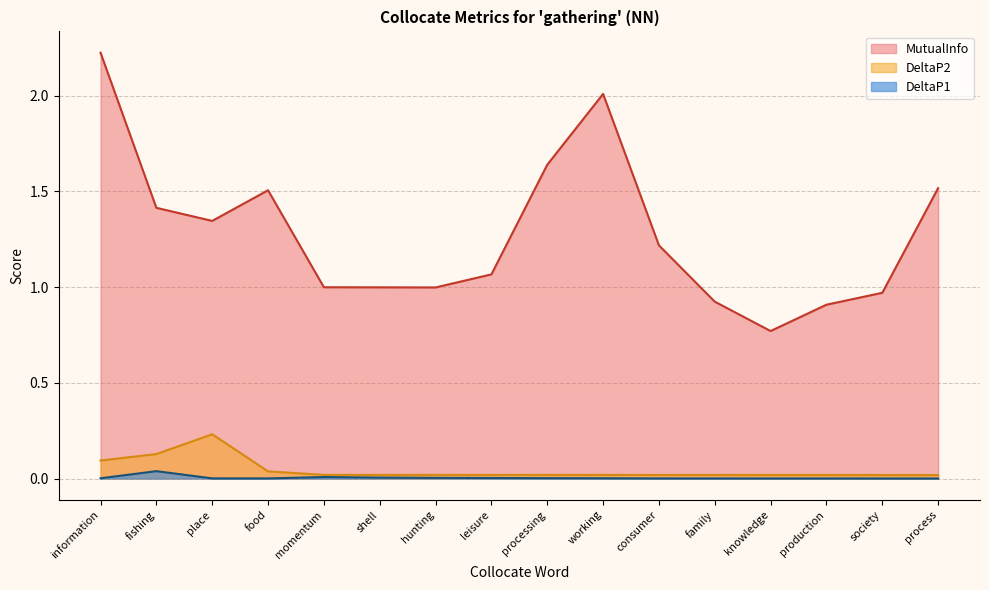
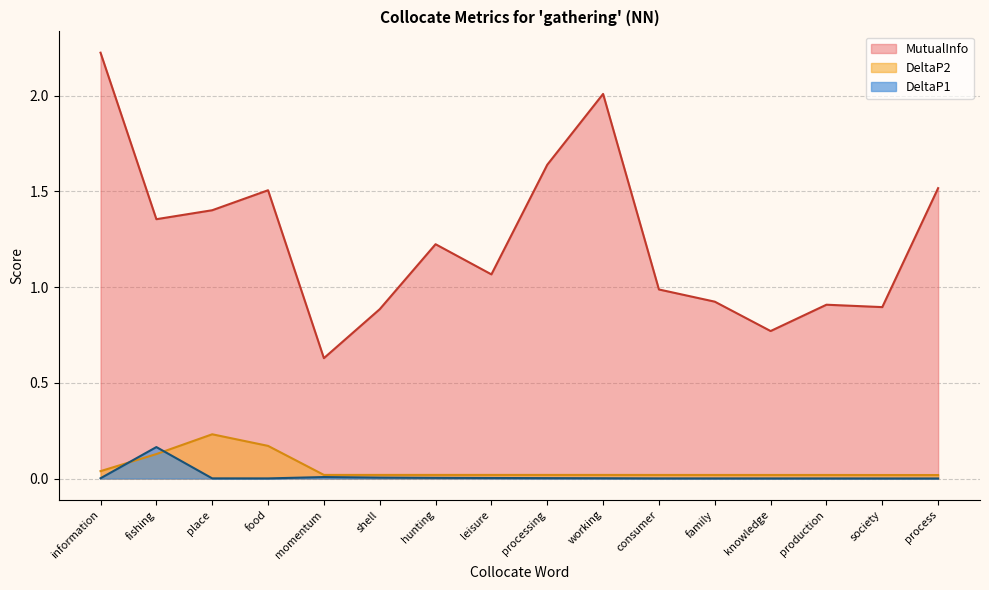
  {
    "MutualInfo": {
      "information": 2.22,
-     "fishing": 1.41,
-     "place": 1.35,
+     "fishing": 1.35,
+     "place": 1.40,
      "food": 1.51,
-     "momentum": 1.00,
-     "shell": 1.00,
-     "hunting": 1.00,
+     "momentum": 0.63,
+     "shell": 0.88,
+     "hunting": 1.22,
      "leisure": 1.07,
      "processing": 1.64,
      "working": 2.01,
-     "consumer": 1.22,
+     "consumer": 0.99,
      "family": 0.92,
      "knowledge": 0.77,
      "production": 0.91,
-     "society": 0.97,
+     "society": 0.90,
      "process": 1.52
    },
    "DeltaP2": {
-     "information": 0.09,
+     "information": 0.04,
      "fishing": 0.13,
      "place": 0.23,
-     "food": 0.04,
+     "food": 0.17,
      "shell": 0.02,
      "hunting": 0.02,
      "leisure": 0.02,
      "processing": 0.02,
      "working": 0.02,
      "consumer": 0.02,
      "family": 0.02,
      "knowledge": 0.02,
      "production": 0.02,
      "society": 0.02,
      "process": 0.02
    },
    "DeltaP1": {
      "information": 0.00,
-     "fishing": 0.04,
+     "fishing": 0.16,
      "place": 0.00,
      "food": 0.00,
      "shell": 0.00,
      "hunting": 0.00,
      "leisure": 0.00,
      "processing": 0.00,
      "working": 0.00,
      "consumer": 0.00,
      "family": 0.00,
      "knowledge": 0.00,
      "production": 0.00,
      "society": 0.00,
      "process": 0.00
    }
  }
